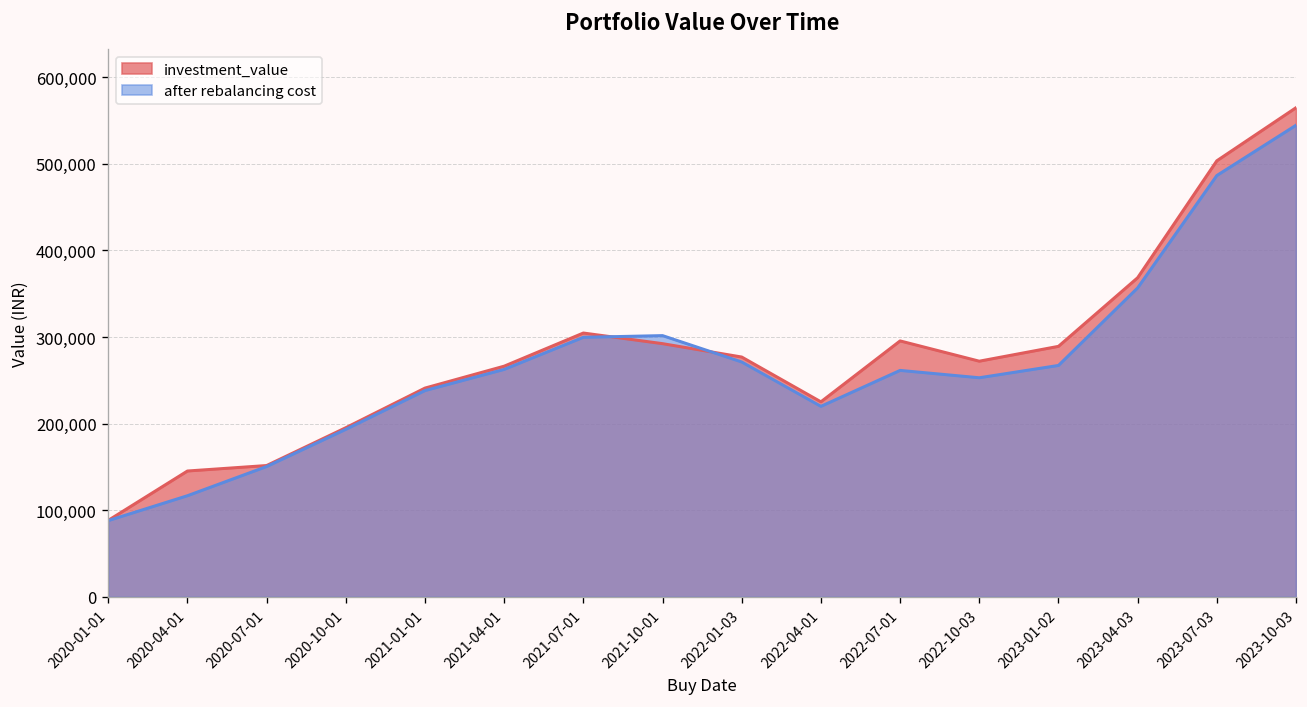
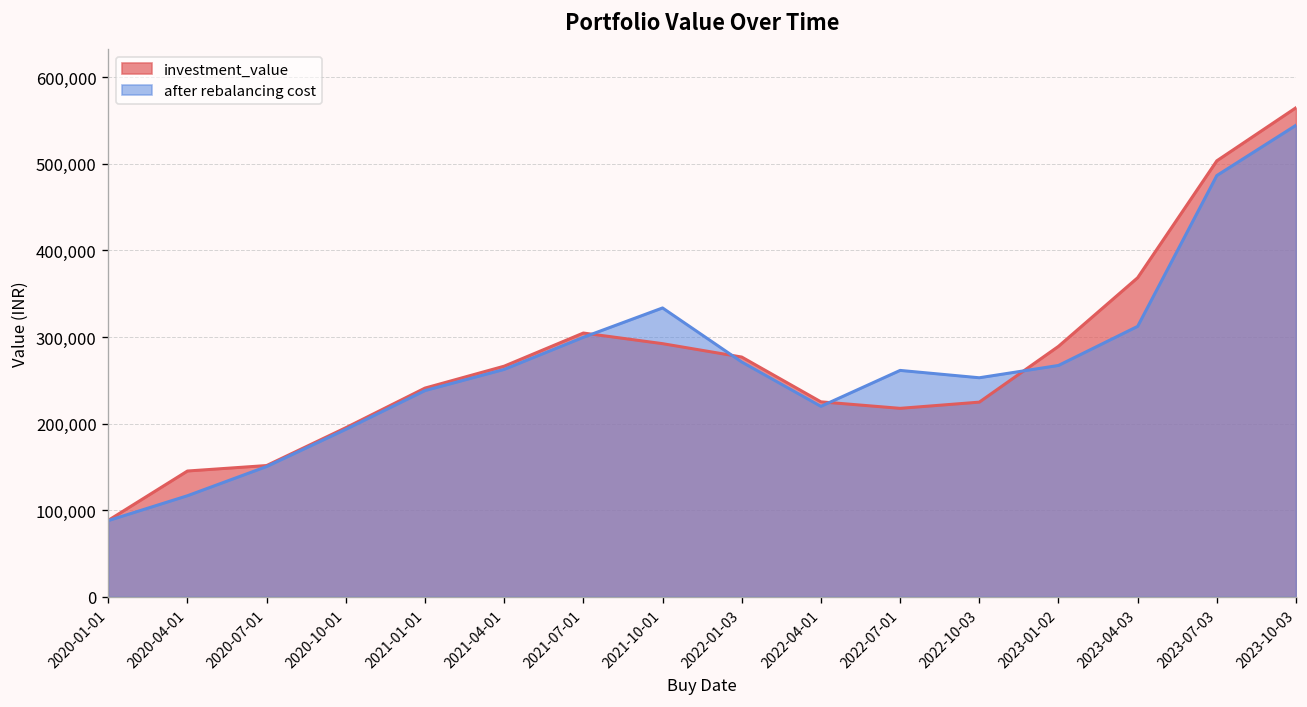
  {
    "investment_value": {
      "2020-04-01": "150,000",
      "2021-04-01": "270,000",
      "2021-07-01": "300,000",
      "2021-10-01": "290,000",
      "2022-01-03": "280,000",
      "2022-04-01": "230,000",
-     "2022-07-01": "300,000",
-     "2022-10-03": "270,000",
+     "2022-07-01": "220,000",
+     "2022-10-03": "220,000",
      "2023-01-02": "290,000",
      "2023-04-03": "370,000",
      "2023-07-03": "500,000",
      "2023-10-03": "560,000"
    },
    "after rebalancing cost": {
      "2020-04-01": "120,000",
      "2021-04-01": "260,000",
      "2021-07-01": "300,000",
-     "2021-10-01": "300,000",
+     "2021-10-01": "330,000",
      "2022-01-03": "270,000",
      "2022-04-01": "220,000",
      "2022-07-01": "260,000",
      "2022-10-03": "250,000",
      "2023-01-02": "270,000",
-     "2023-04-03": "360,000",
+     "2023-04-03": "310,000",
      "2023-07-03": "490,000",
      "2023-10-03": "540,000"
    }
  }
